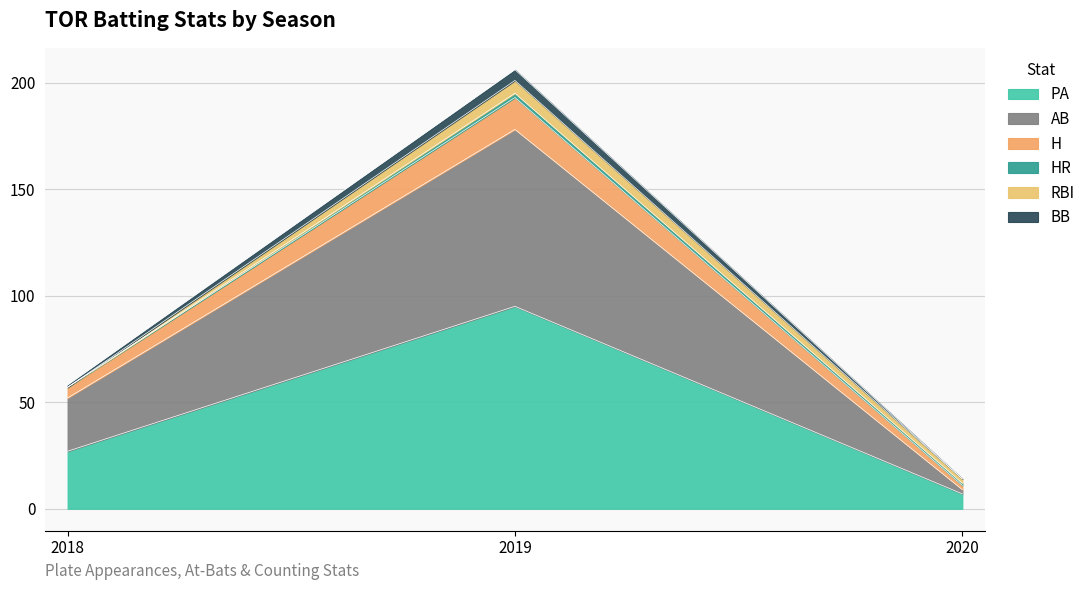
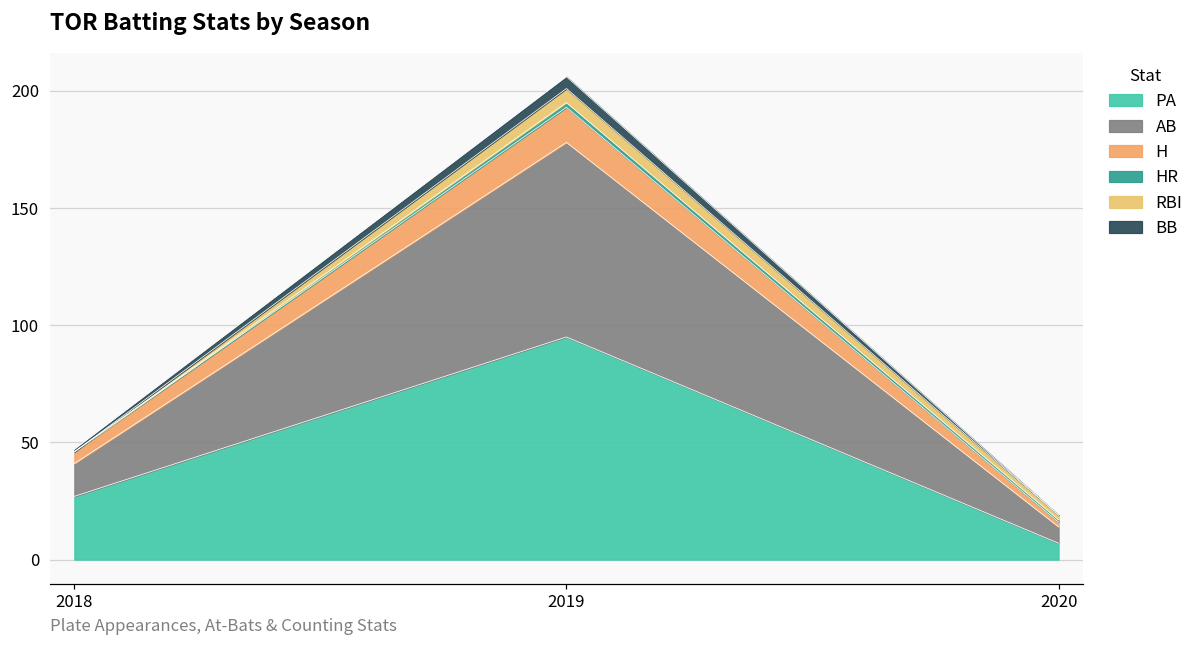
  {
    "AB": {
-     "2018": 25,
+     "2018": 14,
      "2019": 83,
-     "2020": 2
+     "2020": 7
    },
    "BB": {
      "2019": 5
    }
  }
